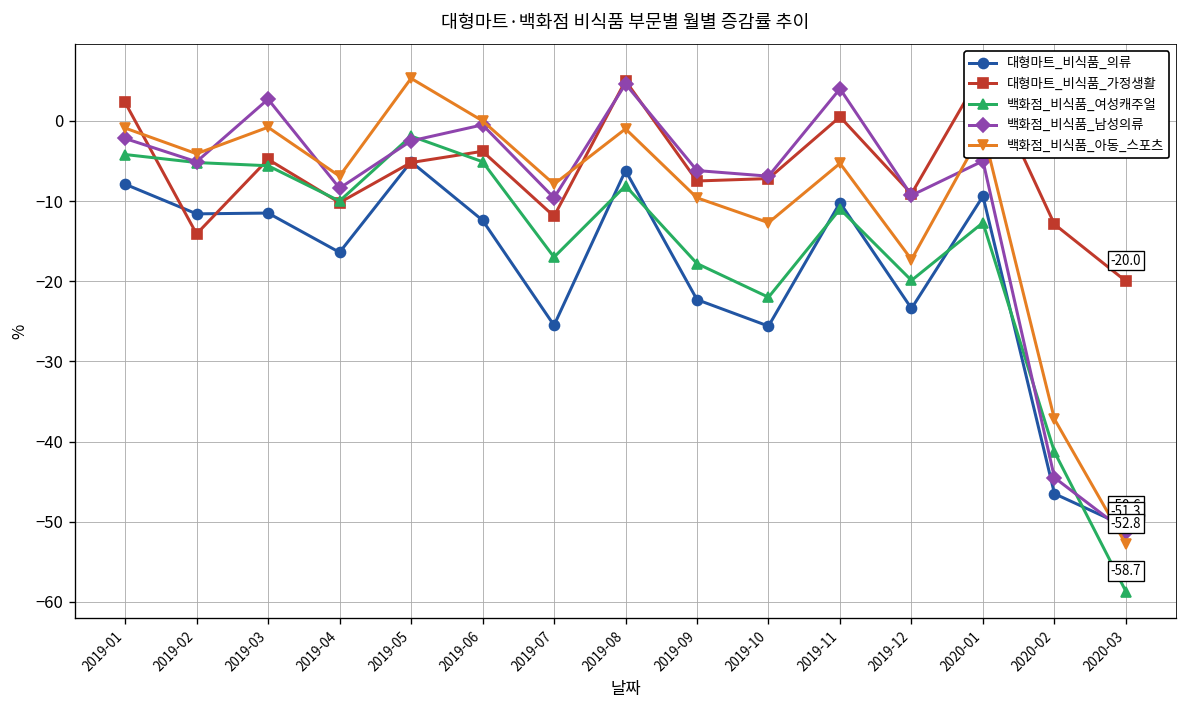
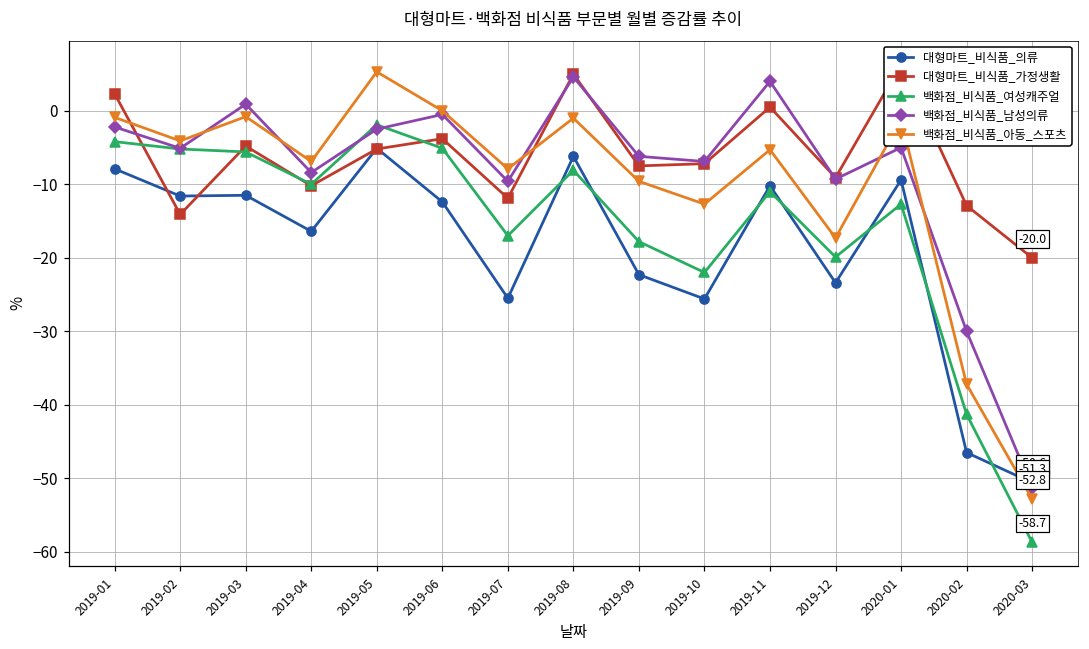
  {
    "대형마트_비식품_의류": {
      "2019-01": -8,
      "2019-02": -12,
      "2019-03": -12,
      "2019-04": -16,
      "2019-06": -12,
      "2019-07": -26,
      "2019-08": -6,
      "2019-09": -22,
      "2019-10": -26,
      "2019-11": -10,
      "2019-12": -23,
      "2020-01": -9,
      "2020-02": -47
    },
    "대형마트_비식품_가정생활": {
      "2019-01": 2,
      "2019-02": -14,
      "2019-03": -5,
      "2019-06": -4,
      "2019-07": -12,
      "2019-08": 5,
      "2019-09": -8,
      "2019-11": 1,
      "2020-02": -13
    },
    "백화점_비식품_여성캐주얼": {
      "2019-01": -4,
      "2019-03": -6,
      "2019-05": -2,
      "2019-06": -5,
      "2019-07": -17,
      "2019-08": -8,
      "2019-09": -18,
      "2019-10": -22,
      "2019-11": -11,
      "2019-12": -20,
      "2020-01": -13,
      "2020-02": -41
    },
    "백화점_비식품_남성의류": {
      "2019-01": -2,
-     "2019-03": 3,
+     "2019-03": 1,
      "2019-04": -8,
      "2019-05": -3,
      "2019-06": -1,
      "2019-07": -10,
      "2019-08": 5,
      "2019-09": -6,
      "2019-11": 4,
      "2020-01": -5,
-     "2020-02": -45
+     "2020-02": -30
    },
    "백화점_비식품_아동_스포츠": {
      "2019-01": -1,
      "2019-02": -4,
      "2019-03": -1,
      "2019-04": -7,
      "2019-05": 5,
      "2019-06": 0,
      "2019-07": -8,
      "2019-08": -1,
      "2019-09": -10,
      "2019-10": -13,
      "2019-11": -5,
      "2019-12": -17,
      "2020-02": -37
    }
  }
